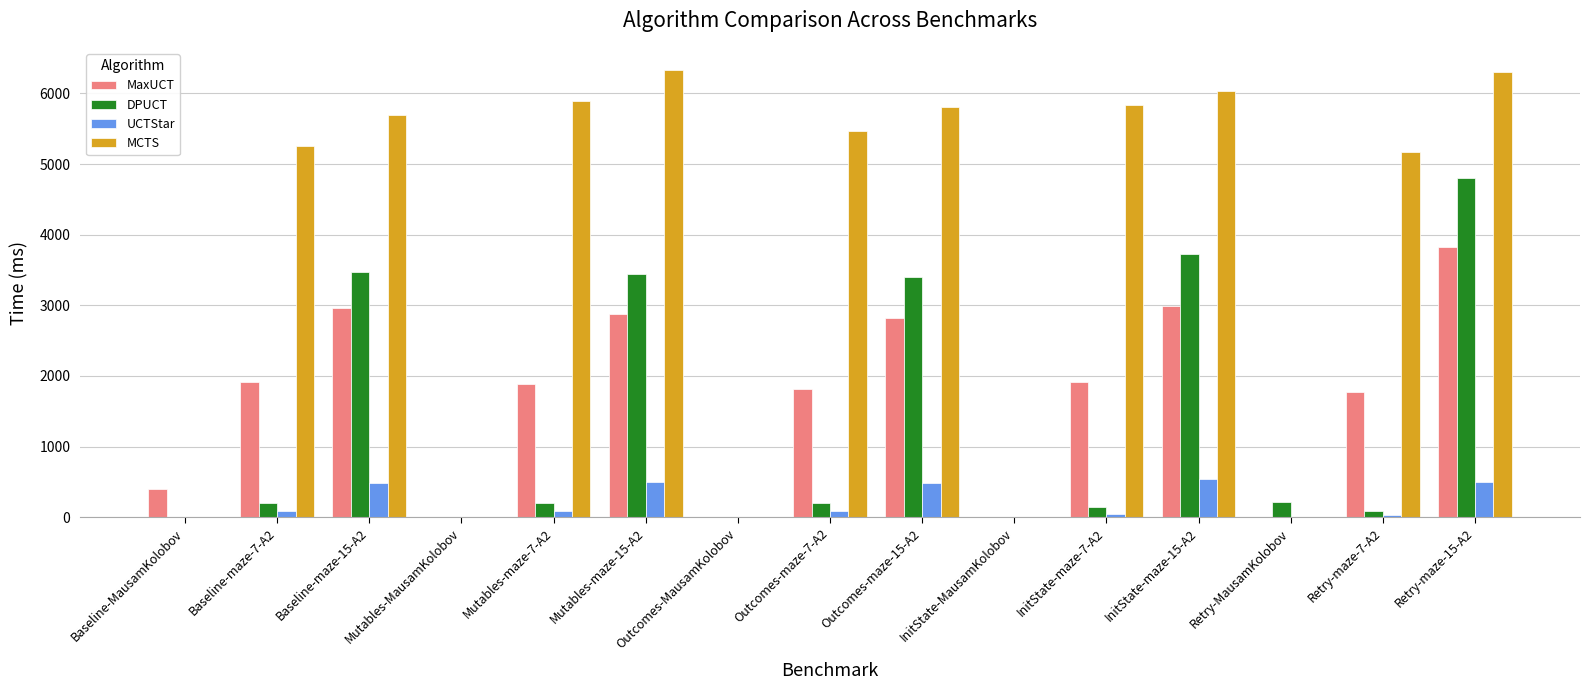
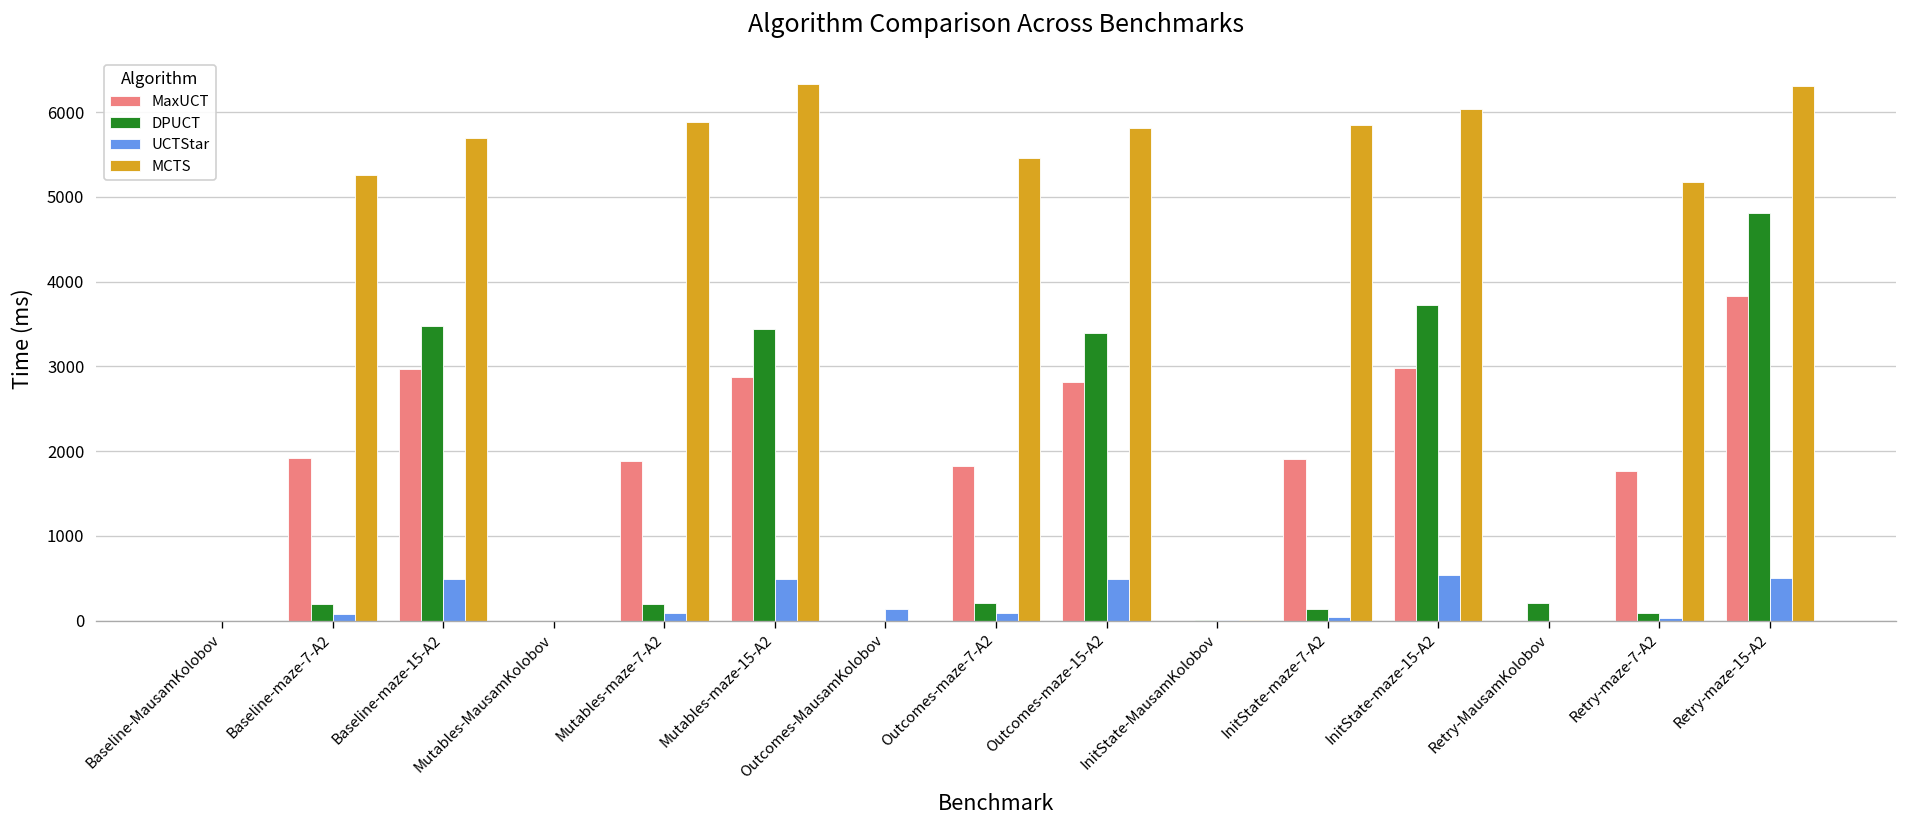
  {
    "MaxUCT": {
-     "Baseline-MausamKolobov": 400,
+     "Baseline-MausamKolobov": 0,
      "Baseline-maze-7-A2": 1900,
      "Baseline-maze-15-A2": 3000,
      "Mutables-maze-7-A2": 1900,
      "Mutables-maze-15-A2": 2900,
      "Outcomes-maze-7-A2": 1800,
      "Outcomes-maze-15-A2": 2800,
      "InitState-maze-7-A2": 1900,
      "InitState-maze-15-A2": 3000,
      "Retry-maze-7-A2": 1800,
      "Retry-maze-15-A2": 3800
    },
    "DPUCT": {
      "Baseline-maze-7-A2": 200,
      "Baseline-maze-15-A2": 3500,
      "Mutables-maze-7-A2": 200,
      "Mutables-maze-15-A2": 3400,
      "Outcomes-maze-7-A2": 200,
      "Outcomes-maze-15-A2": 3400,
      "InitState-maze-7-A2": 100,
      "InitState-maze-15-A2": 3700,
      "Retry-MausamKolobov": 200,
      "Retry-maze-7-A2": 100,
      "Retry-maze-15-A2": 4800
    },
    "UCTStar": {
      "Baseline-maze-7-A2": 100,
      "Baseline-maze-15-A2": 500,
      "Mutables-maze-7-A2": 100,
      "Mutables-maze-15-A2": 500,
-     "Outcomes-MausamKolobov": 0,
+     "Outcomes-MausamKolobov": 100,
      "Outcomes-maze-7-A2": 100,
      "Outcomes-maze-15-A2": 500,
      "InitState-maze-7-A2": 0,
      "InitState-maze-15-A2": 500,
      "Retry-maze-7-A2": 0,
      "Retry-maze-15-A2": 500
    },
    "MCTS": {
      "Baseline-maze-7-A2": 5300,
      "Baseline-maze-15-A2": 5700,
      "Mutables-maze-7-A2": 5900,
      "Mutables-maze-15-A2": 6300,
      "Outcomes-maze-7-A2": 5500,
      "Outcomes-maze-15-A2": 5800,
      "InitState-maze-7-A2": 5800,
      "InitState-maze-15-A2": 6000,
      "Retry-maze-7-A2": 5200,
      "Retry-maze-15-A2": 6300
    }
  }
